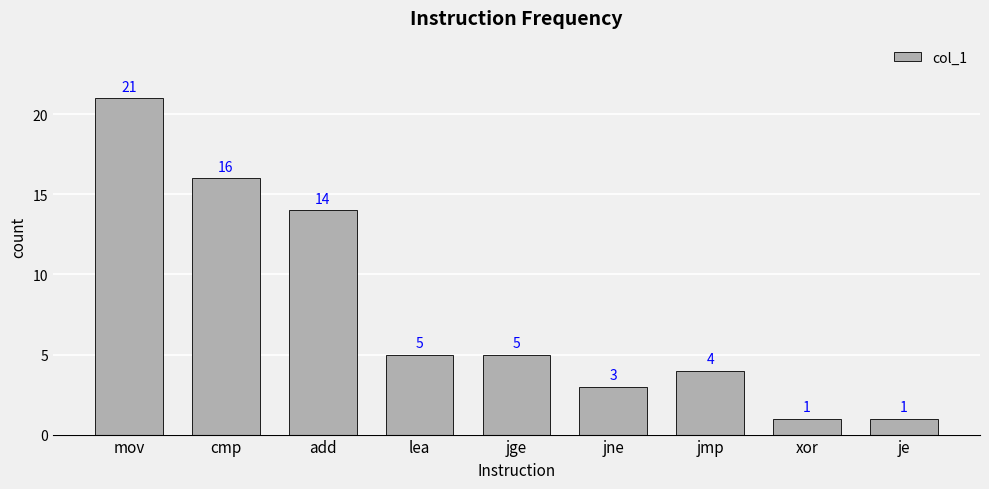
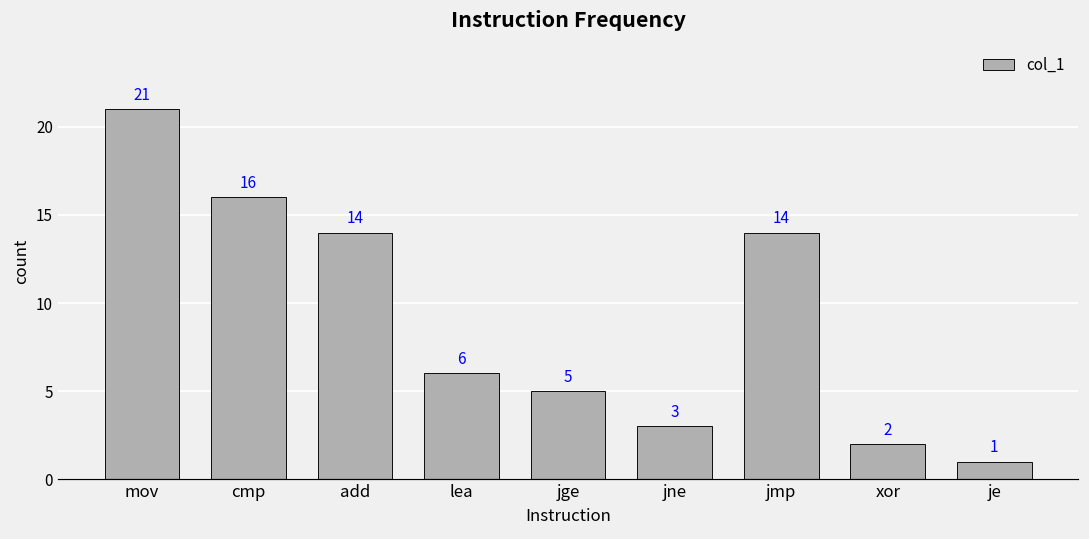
  {
    "mov": 21,
    "cmp": 16,
    "add": 14,
-   "lea": 5,
+   "lea": 6,
    "jge": 5,
    "jne": 3,
-   "jmp": 4,
-   "xor": 1,
+   "jmp": 14,
+   "xor": 2,
    "je": 1
  }
